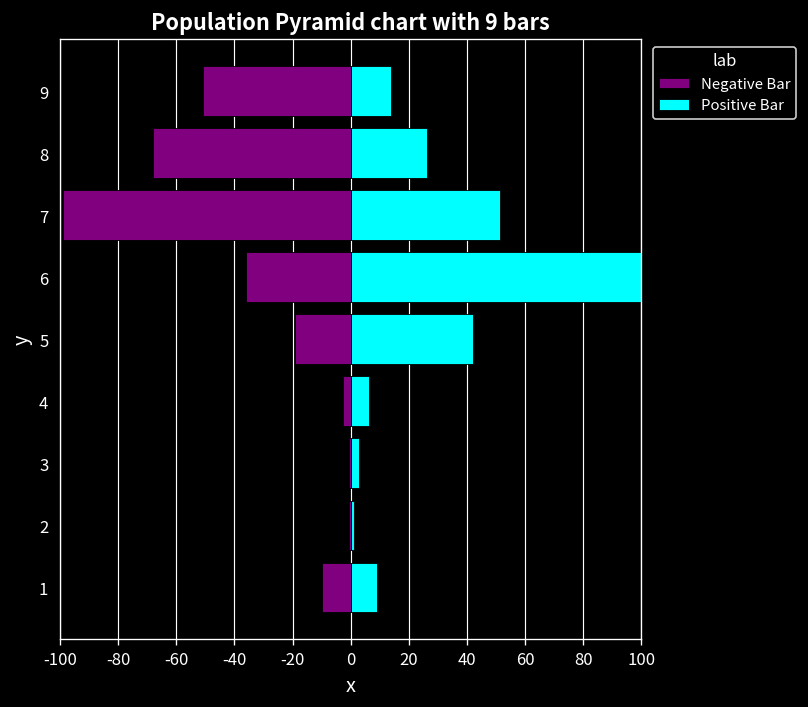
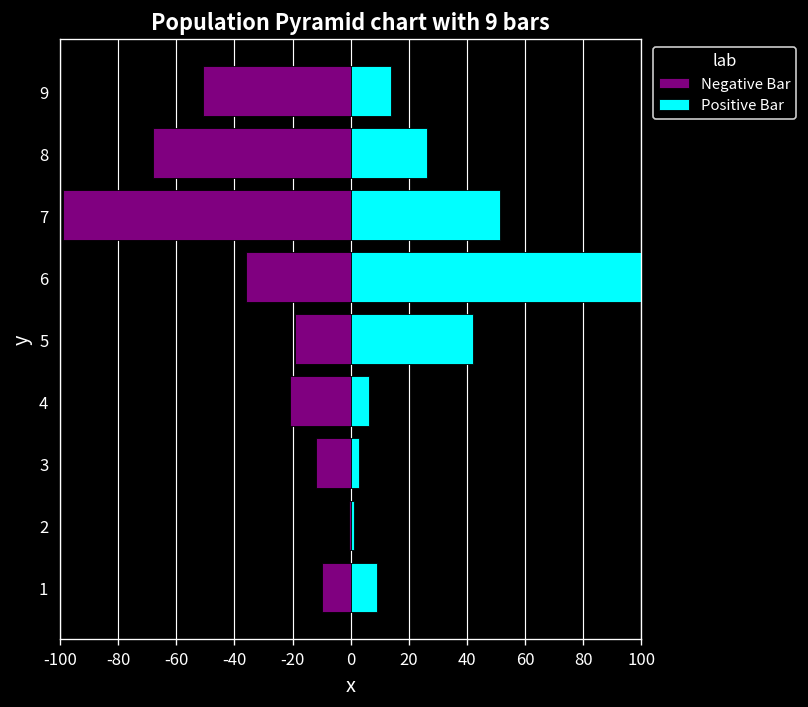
  {
    "Negative Bar": {
      "9": -51,
      "8": -68,
      "7": -99,
      "6": -36,
      "5": -19,
-     "4": -3,
-     "3": -1,
+     "4": -21,
+     "3": -12,
      "1": -10
    },
    "Positive Bar": {
      "9": 14,
      "8": 26,
      "7": 52,
      "6": 100,
      "5": 42,
      "4": 6,
      "3": 3,
      "1": 9
    }
  }
